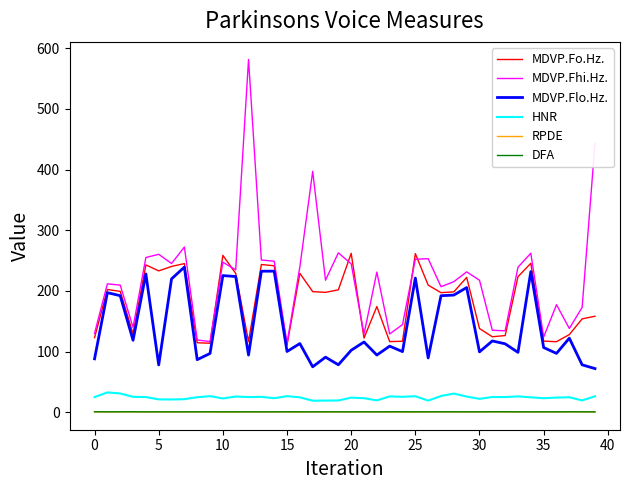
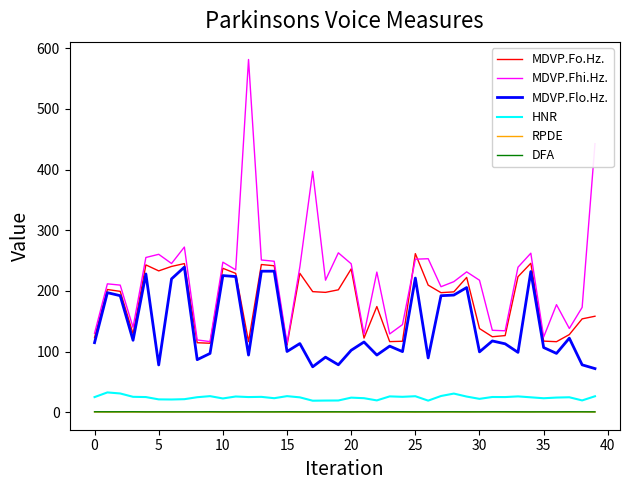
  {
    "MDVP.Fo.Hz.": {
      "0": 120,
      "5": 230,
-     "10": 260,
-     "20": 260,
+     "10": 240,
+     "20": 240,
      "25": 260,
      "30": 140,
      "35": 120
    },
    "MDVP.Fhi.Hz.": {
      "0": 130,
      "5": 260,
      "10": 250,
      "20": 240,
      "25": 250,
      "30": 220,
      "35": 120
    },
    "MDVP.Flo.Hz.": {
-     "0": 90,
+     "0": 110,
      "5": 80,
      "10": 230,
      "15": 100,
      "20": 100,
      "25": 220,
      "30": 100,
      "35": 110
    },
    "HNR": {
      "0": 20,
      "5": 20,
      "10": 20,
      "15": 30,
      "20": 20,
      "25": 30,
      "30": 20,
      "35": 20
    },
    "DFA": {
      "0": 0,
      "5": 0,
      "10": 0,
      "15": 0,
      "20": 0,
      "25": 0,
      "30": 0,
      "35": 0
    }
  }
